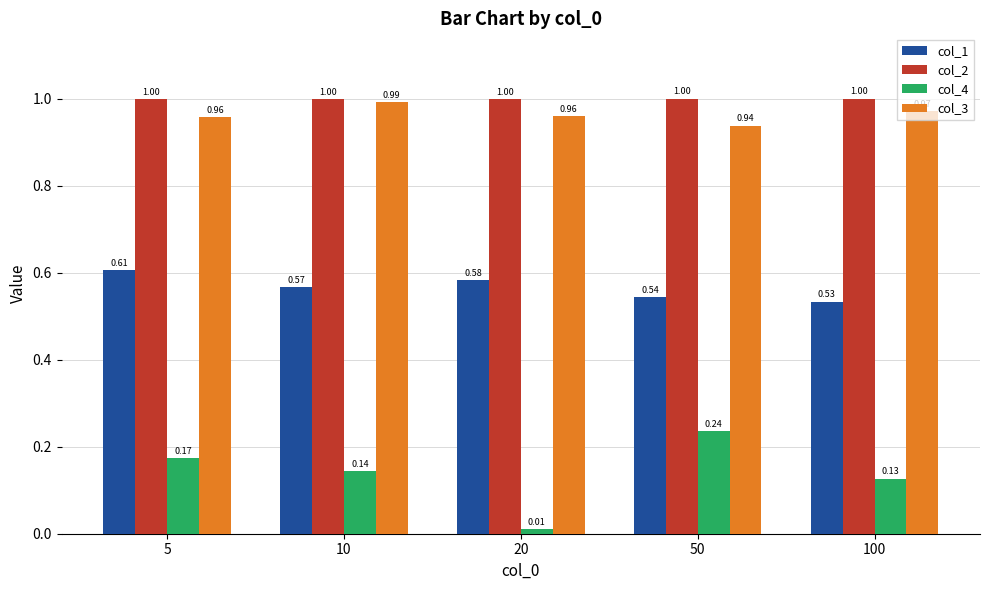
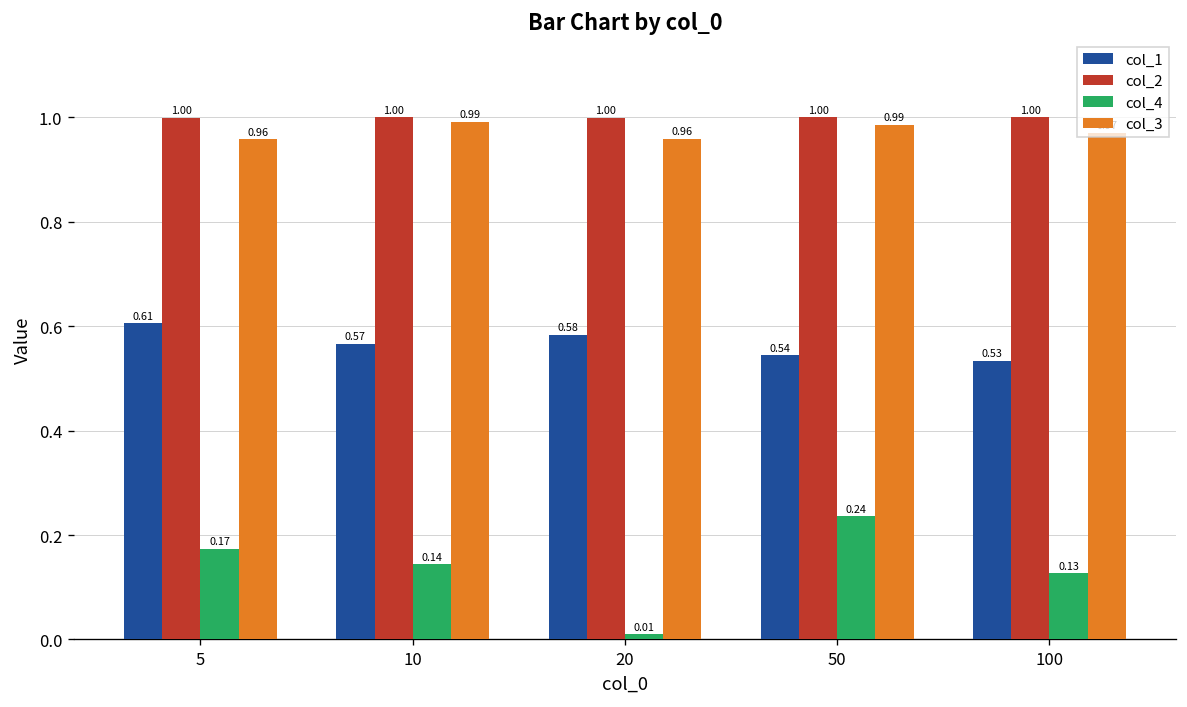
  {
    "col_1": {
      "5": 0.61,
      "10": 0.57,
      "20": 0.58,
      "50": 0.54,
      "100": 0.53
    },
    "col_2": {
      "5": 1.00,
      "10": 1.00,
      "20": 1.00,
      "50": 1.00,
      "100": 1.00
    },
    "col_4": {
      "5": 0.17,
      "10": 0.14,
      "20": 0.01,
      "50": 0.24,
      "100": 0.13
    },
    "col_3": {
      "5": 0.96,
      "10": 0.99,
      "20": 0.96,
-     "50": 0.94
+     "50": 0.99
    }
  }
